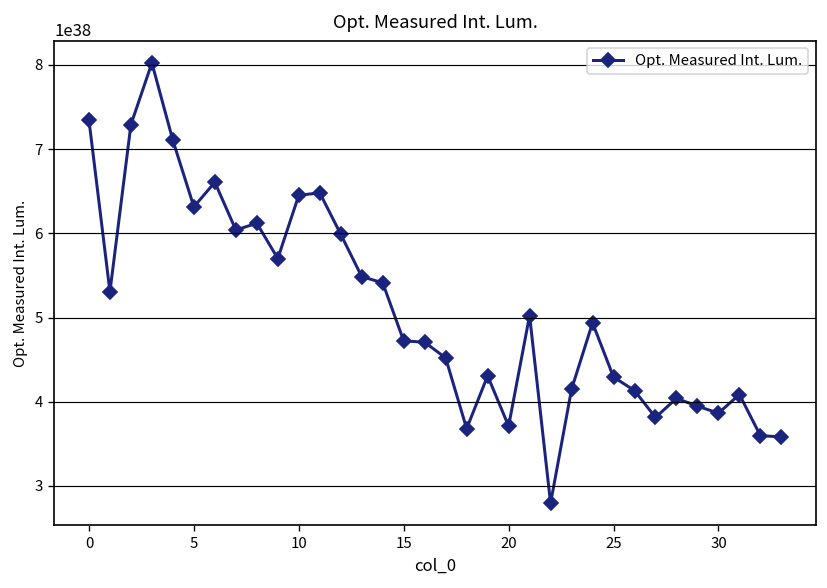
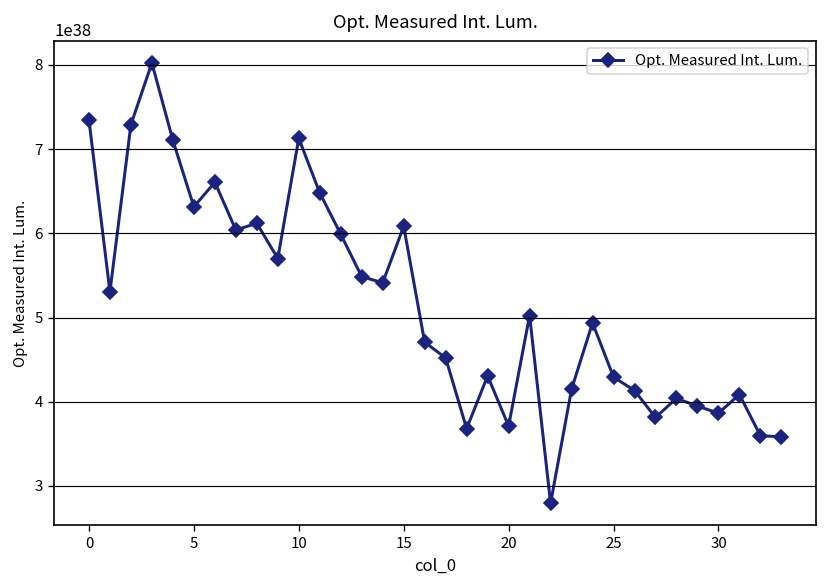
  {
    "0": 730000000000000000000000000000000000000,
    "5": 630000000000000000000000000000000000000,
-   "10": 650000000000000000000000000000000000000,
-   "15": 470000000000000000000000000000000000000,
+   "10": 710000000000000000000000000000000000000,
+   "15": 610000000000000000000000000000000000000,
    "20": 370000000000000000000000000000000000000,
    "25": 430000000000000000000000000000000000000,
    "30": 390000000000000000000000000000000000000
  }
